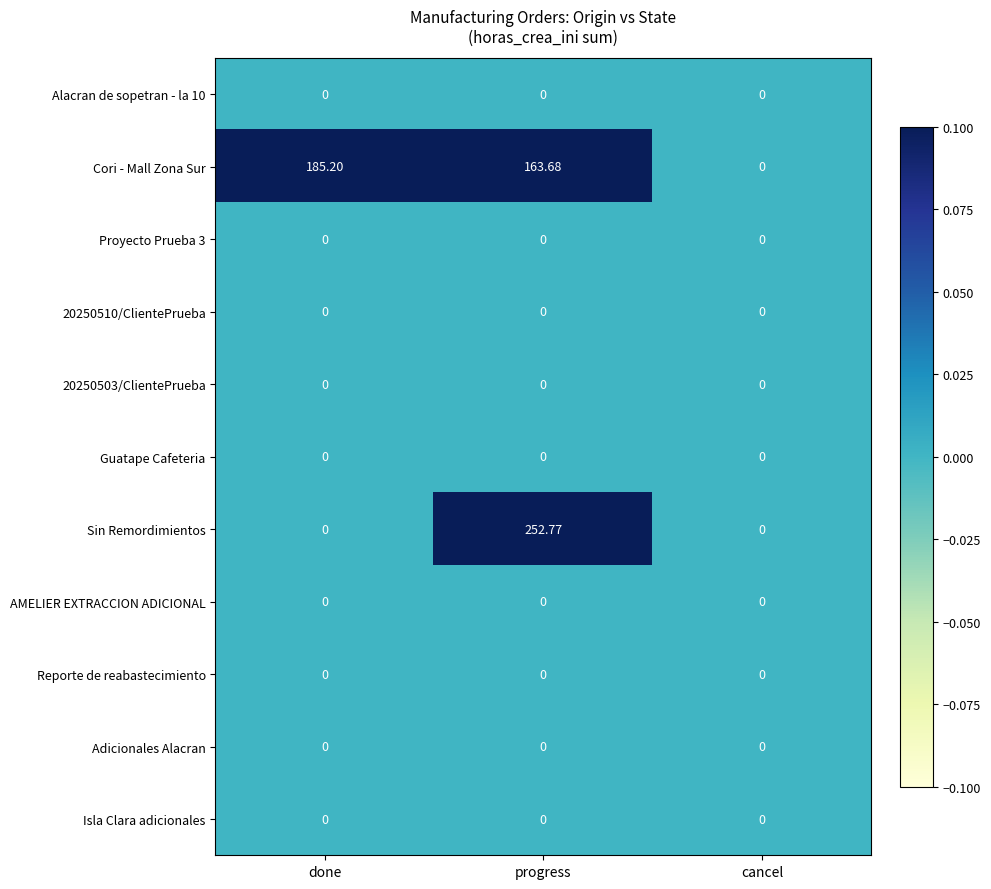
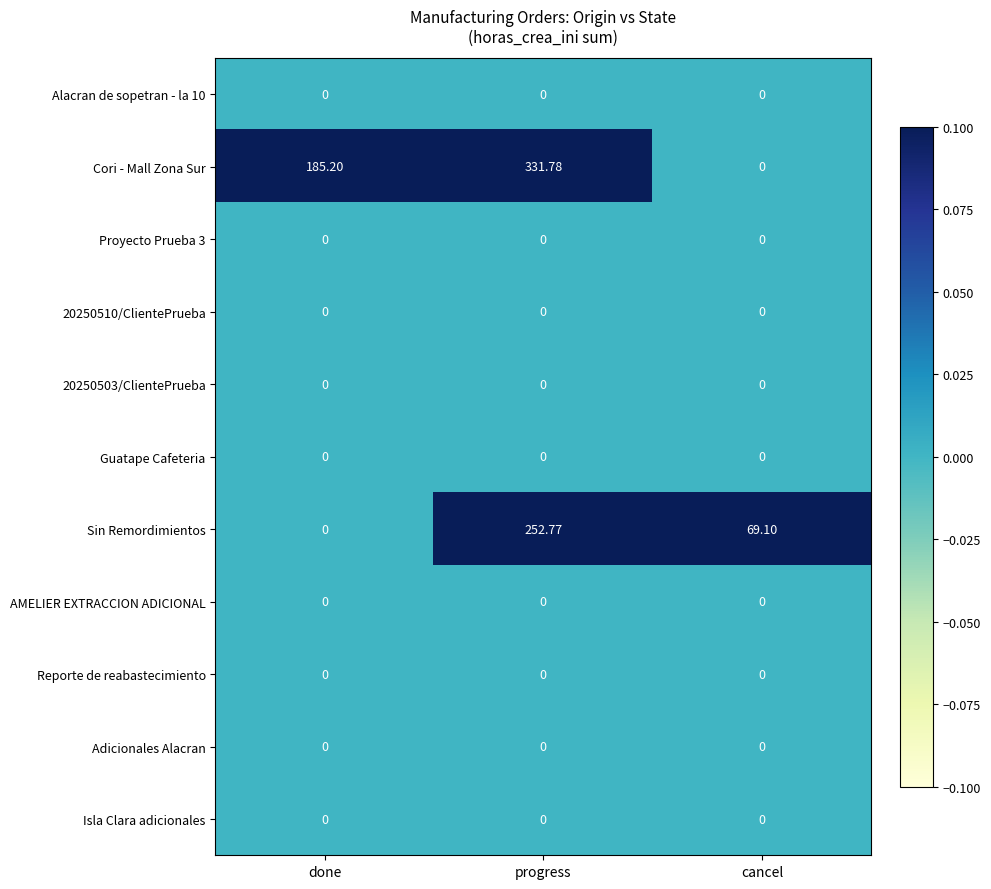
  {
    "Alacran de sopetran - la 10": {
      "done": 0,
      "progress": 0,
      "cancel": 0
    },
    "Cori - Mall Zona Sur": {
      "done": 185.20,
-     "progress": 163.68,
+     "progress": 331.78,
      "cancel": 0
    },
    "Proyecto Prueba 3": {
      "done": 0,
      "progress": 0,
      "cancel": 0
    },
    "20250510/ClientePrueba": {
      "done": 0,
      "progress": 0,
      "cancel": 0
    },
    "20250503/ClientePrueba": {
      "done": 0,
      "progress": 0,
      "cancel": 0
    },
    "Guatape Cafeteria": {
      "done": 0,
      "progress": 0,
      "cancel": 0
    },
    "Sin Remordimientos": {
      "done": 0,
      "progress": 252.77,
-     "cancel": 0
+     "cancel": 69.10
    },
    "AMELIER EXTRACCION ADICIONAL": {
      "done": 0,
      "progress": 0,
      "cancel": 0
    },
    "Reporte de reabastecimiento": {
      "done": 0,
      "progress": 0,
      "cancel": 0
    },
    "Adicionales Alacran": {
      "done": 0,
      "progress": 0,
      "cancel": 0
    },
    "Isla Clara adicionales": {
      "done": 0,
      "progress": 0,
      "cancel": 0
    }
  }
